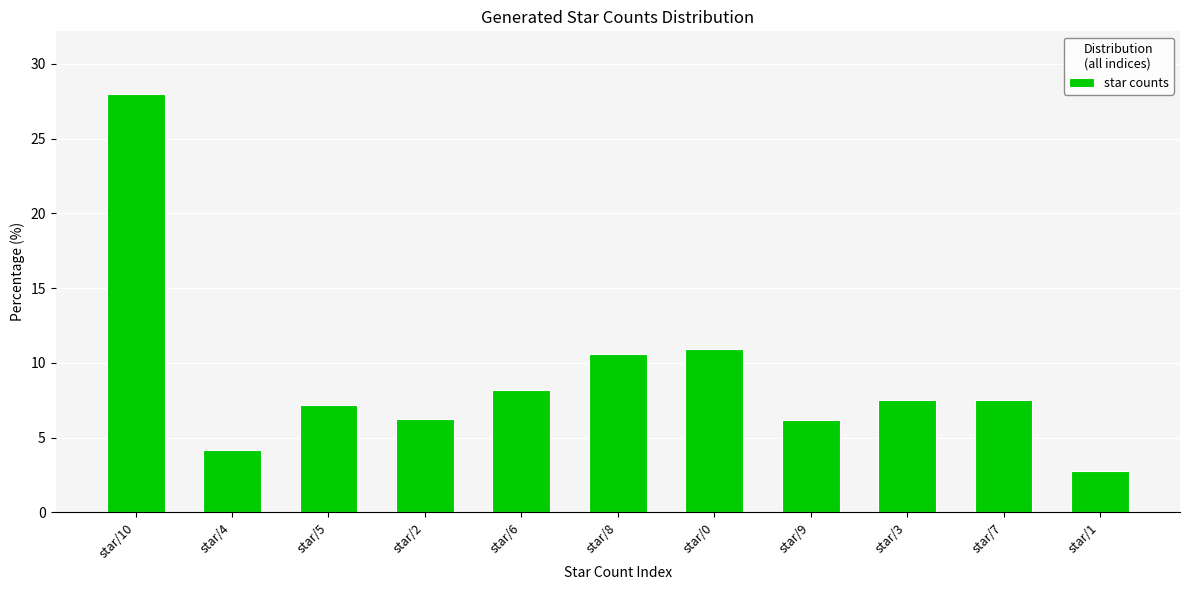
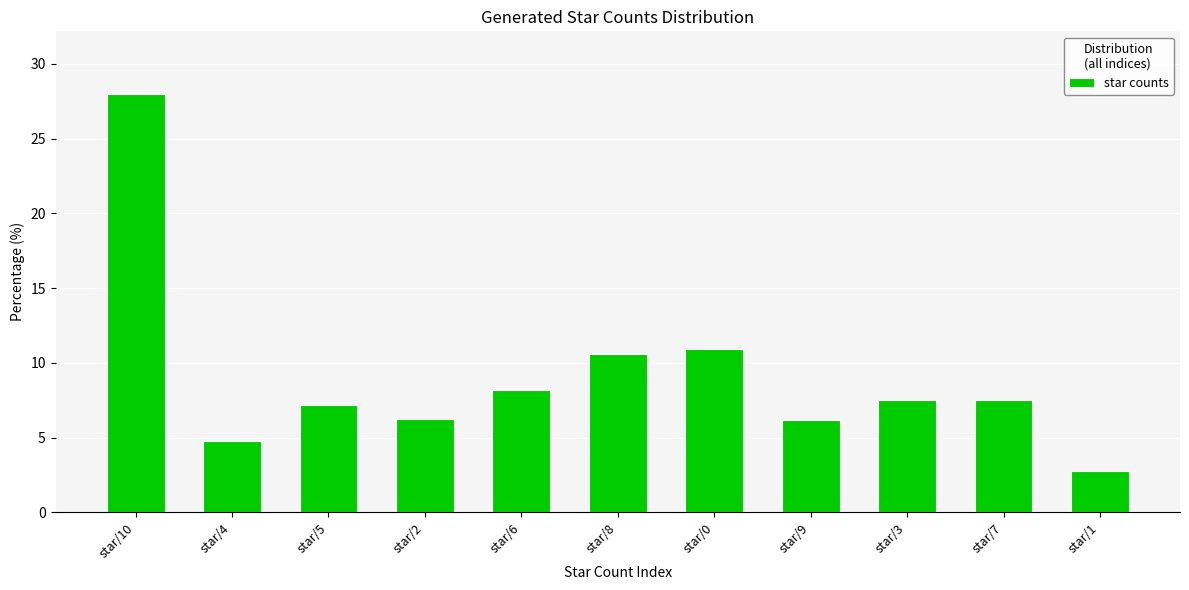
  {
    "star/10": 28.0,
-   "star/4": 4.1,
+   "star/4": 4.8,
    "star/5": 7.2,
    "star/2": 6.2,
    "star/6": 8.2,
    "star/8": 10.6,
    "star/0": 10.9,
    "star/9": 6.2,
    "star/3": 7.5,
    "star/7": 7.5,
    "star/1": 2.7
  }
